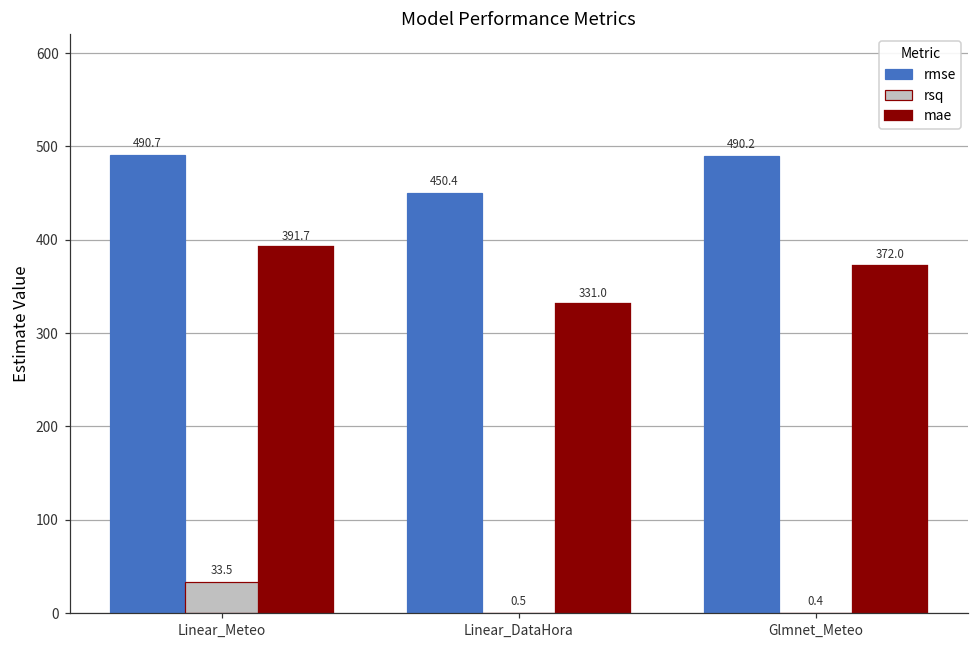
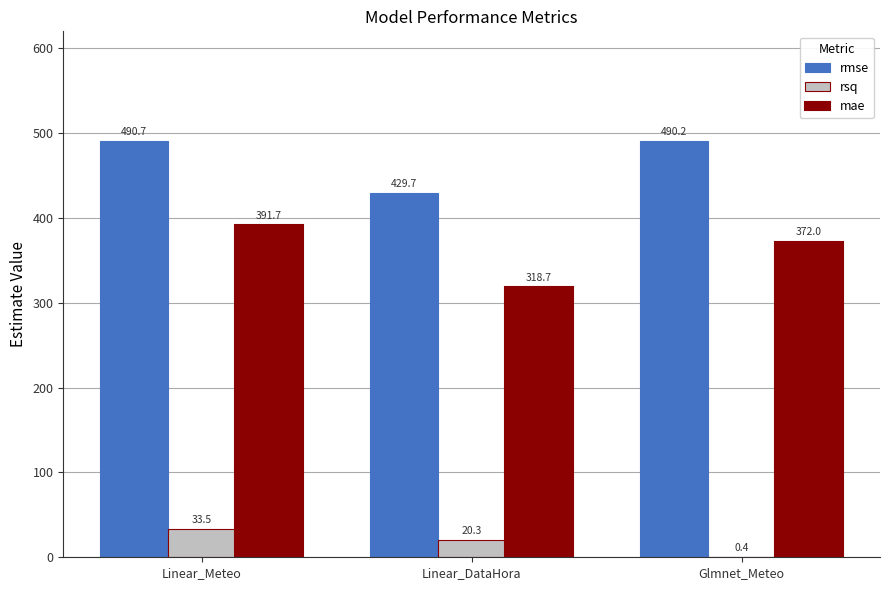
  {
    "rmse": {
      "Linear_Meteo": 490.7,
-     "Linear_DataHora": 450.4,
+     "Linear_DataHora": 429.7,
      "Glmnet_Meteo": 490.2
    },
    "rsq": {
      "Linear_Meteo": 33.5,
-     "Linear_DataHora": 0.5,
+     "Linear_DataHora": 20.3,
      "Glmnet_Meteo": 0.4
    },
    "mae": {
      "Linear_Meteo": 391.7,
-     "Linear_DataHora": 331.0,
+     "Linear_DataHora": 318.7,
      "Glmnet_Meteo": 372.0
    }
  }
